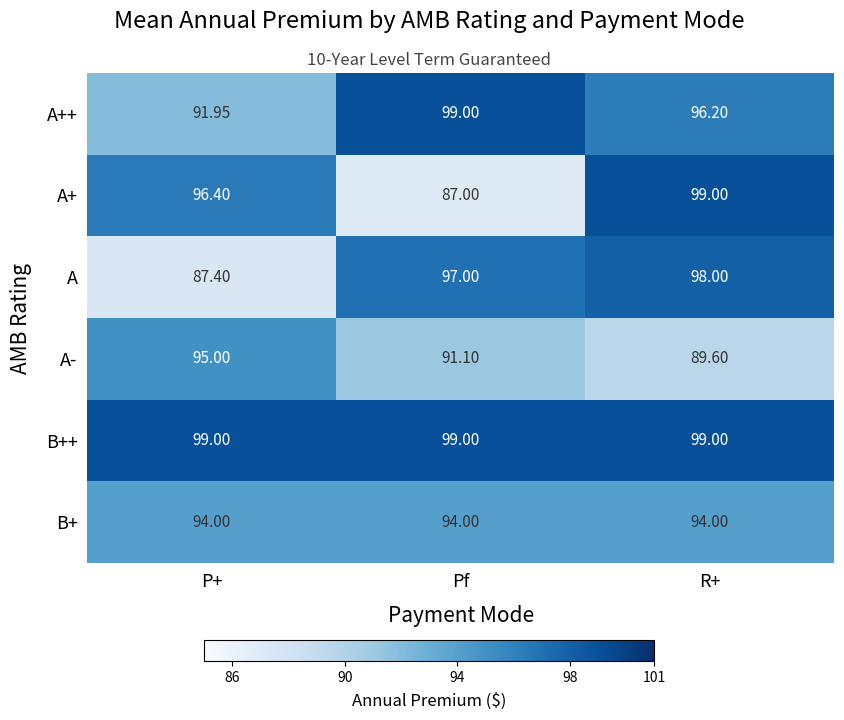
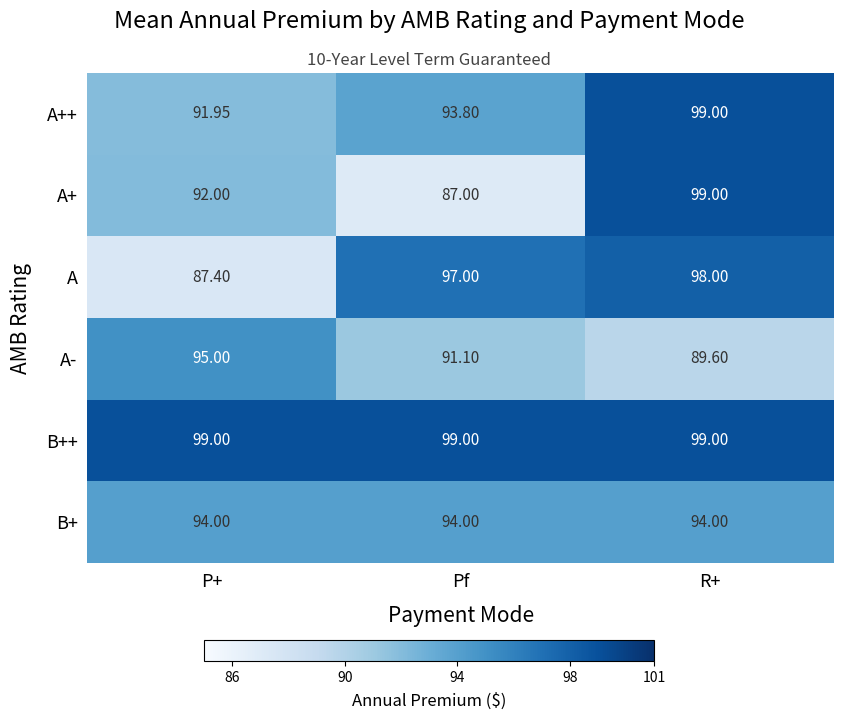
  {
    "A++": {
      "P+": 91.95,
-     "Pf": 99.00,
-     "R+": 96.20
+     "Pf": 93.80,
+     "R+": 99.00
    },
    "A+": {
-     "P+": 96.40,
+     "P+": 92.00,
      "Pf": 87.00,
      "R+": 99.00
    },
    "A": {
      "P+": 87.40,
      "Pf": 97.00,
      "R+": 98.00
    },
    "A-": {
      "P+": 95.00,
      "Pf": 91.10,
      "R+": 89.60
    },
    "B++": {
      "P+": 99.00,
      "Pf": 99.00,
      "R+": 99.00
    },
    "B+": {
      "P+": 94.00,
      "Pf": 94.00,
      "R+": 94.00
    }
  }
